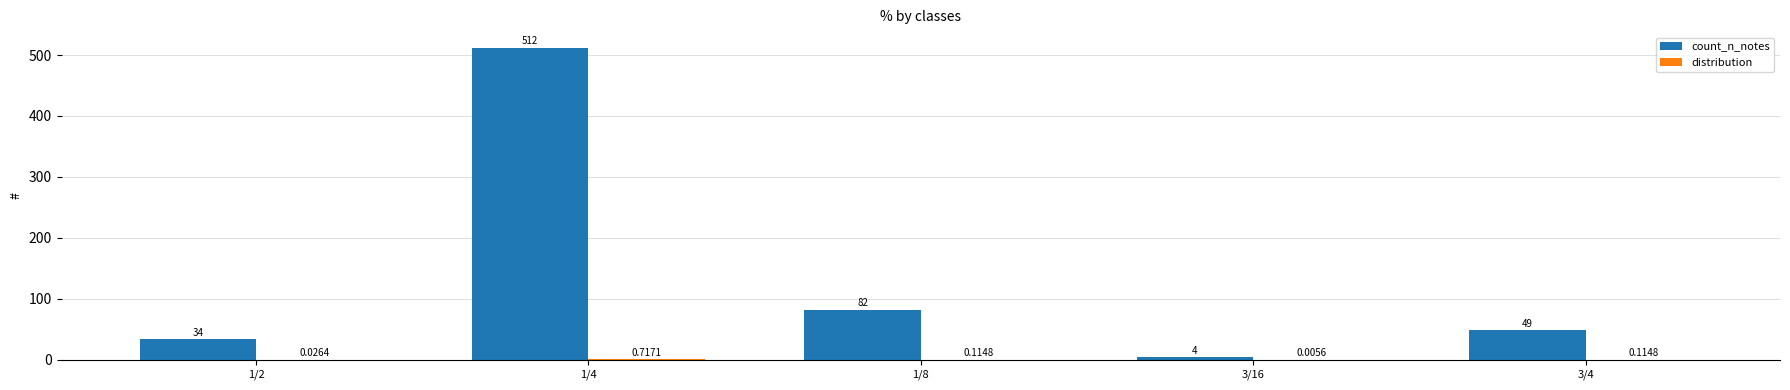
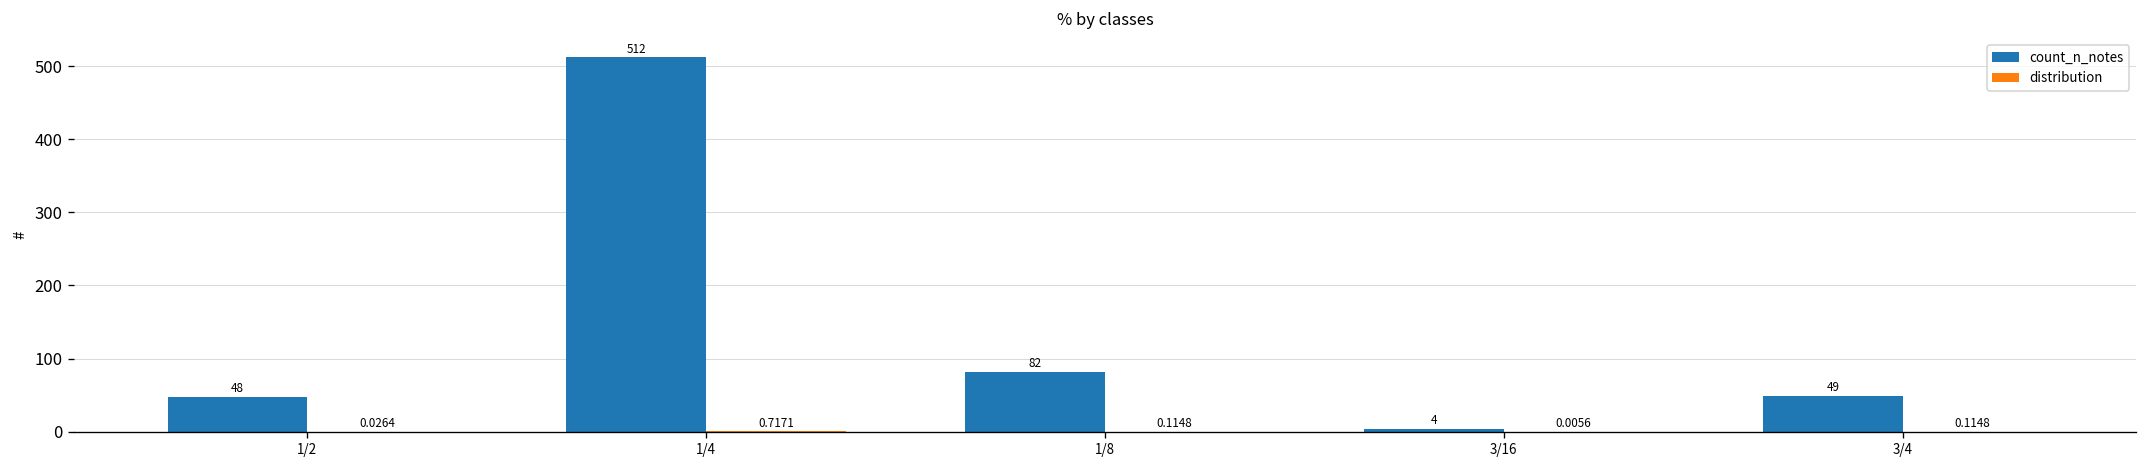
  {
    "count_n_notes": {
-     "1/2": 34,
+     "1/2": 48,
      "1/4": 512,
      "1/8": 82,
      "3/16": 4,
      "3/4": 49
    },
    "distribution": {
      "1/2": 0.0264,
      "1/4": 0.7171,
      "1/8": 0.1148,
      "3/16": 0.0056,
      "3/4": 0.1148
    }
  }
